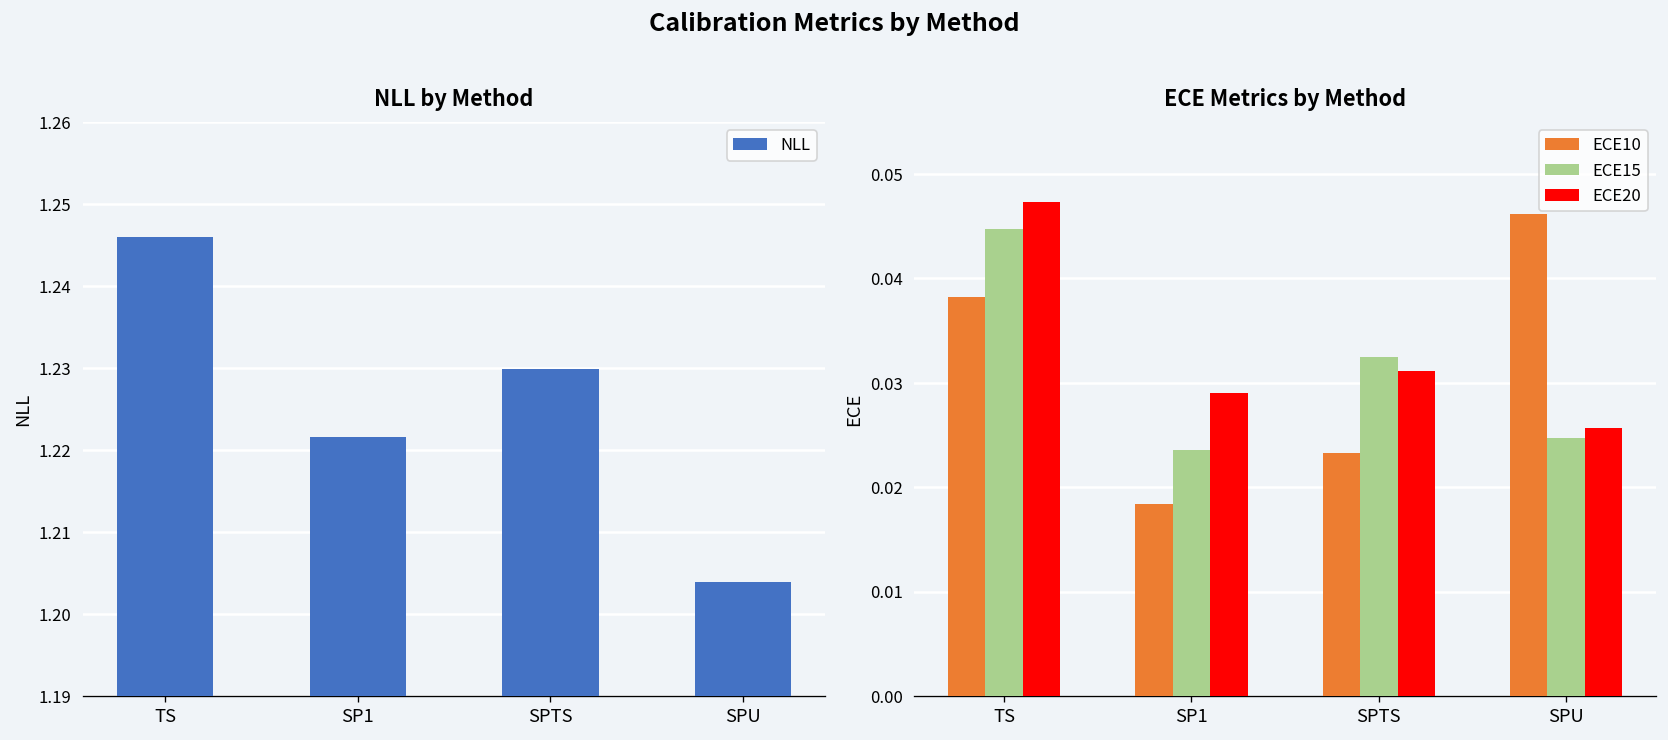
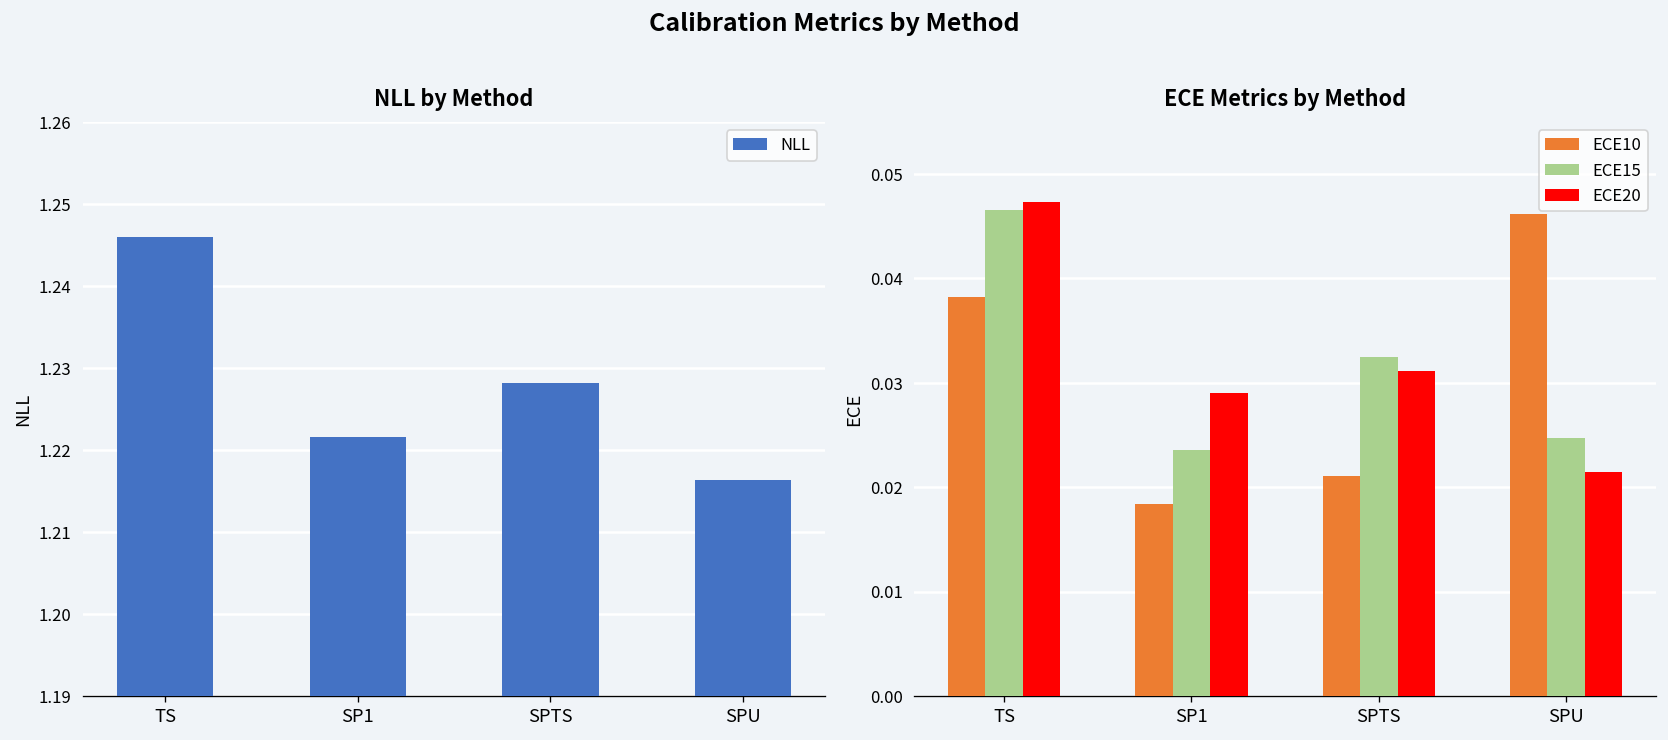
  {
    "NLL by Method": {
      "TS": 1.246,
      "SP1": 1.222,
-     "SPTS": 1.230,
-     "SPU": 1.204
+     "SPTS": 1.228,
+     "SPU": 1.216
    },
    "ECE Metrics by Method": {
      "ECE10": {
        "TS": 0.038,
        "SP1": 0.018,
-       "SPTS": 0.023,
+       "SPTS": 0.021,
        "SPU": 0.046
      },
      "ECE15": {
-       "TS": 0.045,
+       "TS": 0.047,
        "SP1": 0.024,
        "SPTS": 0.033,
        "SPU": 0.025
      },
      "ECE20": {
        "TS": 0.047,
        "SP1": 0.029,
        "SPTS": 0.031,
-       "SPU": 0.026
+       "SPU": 0.021
      }
    }
  }
